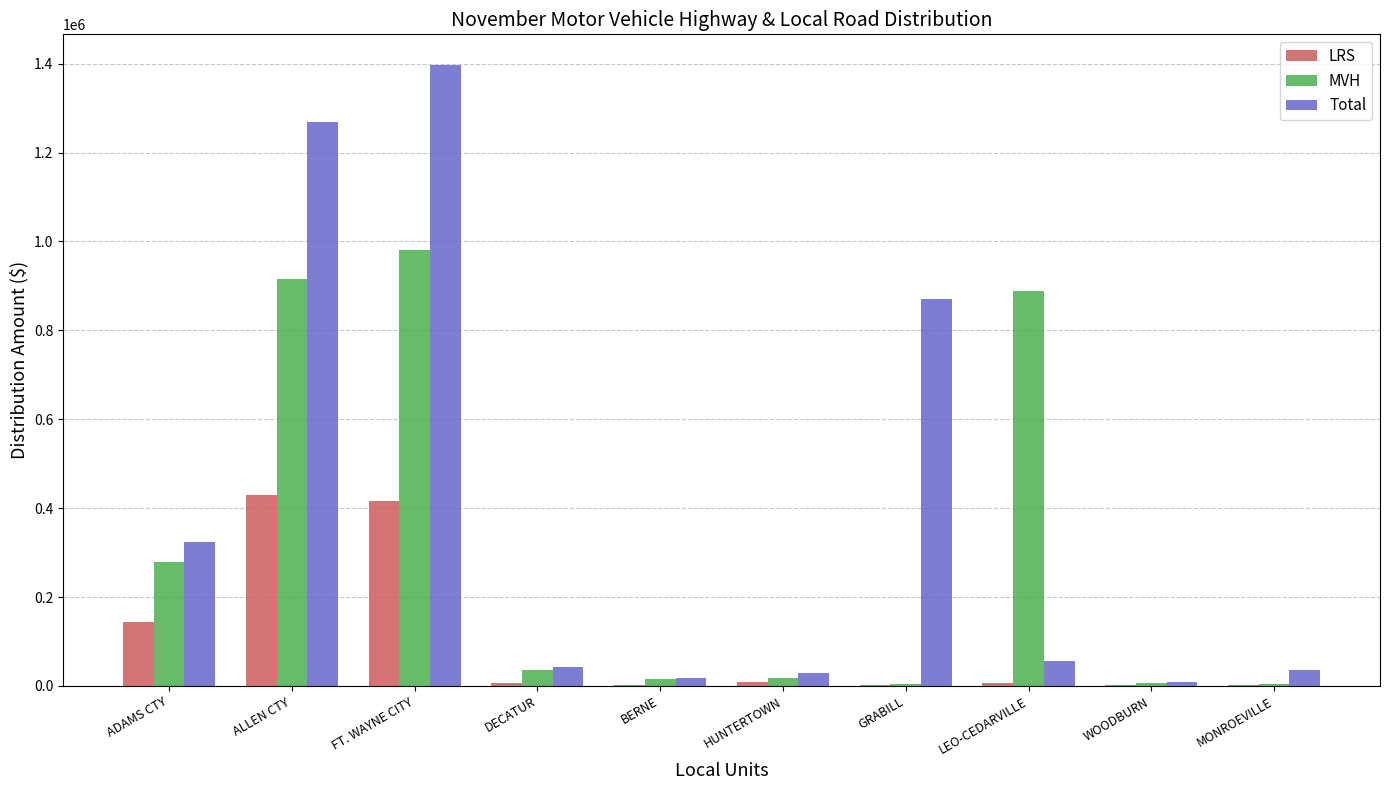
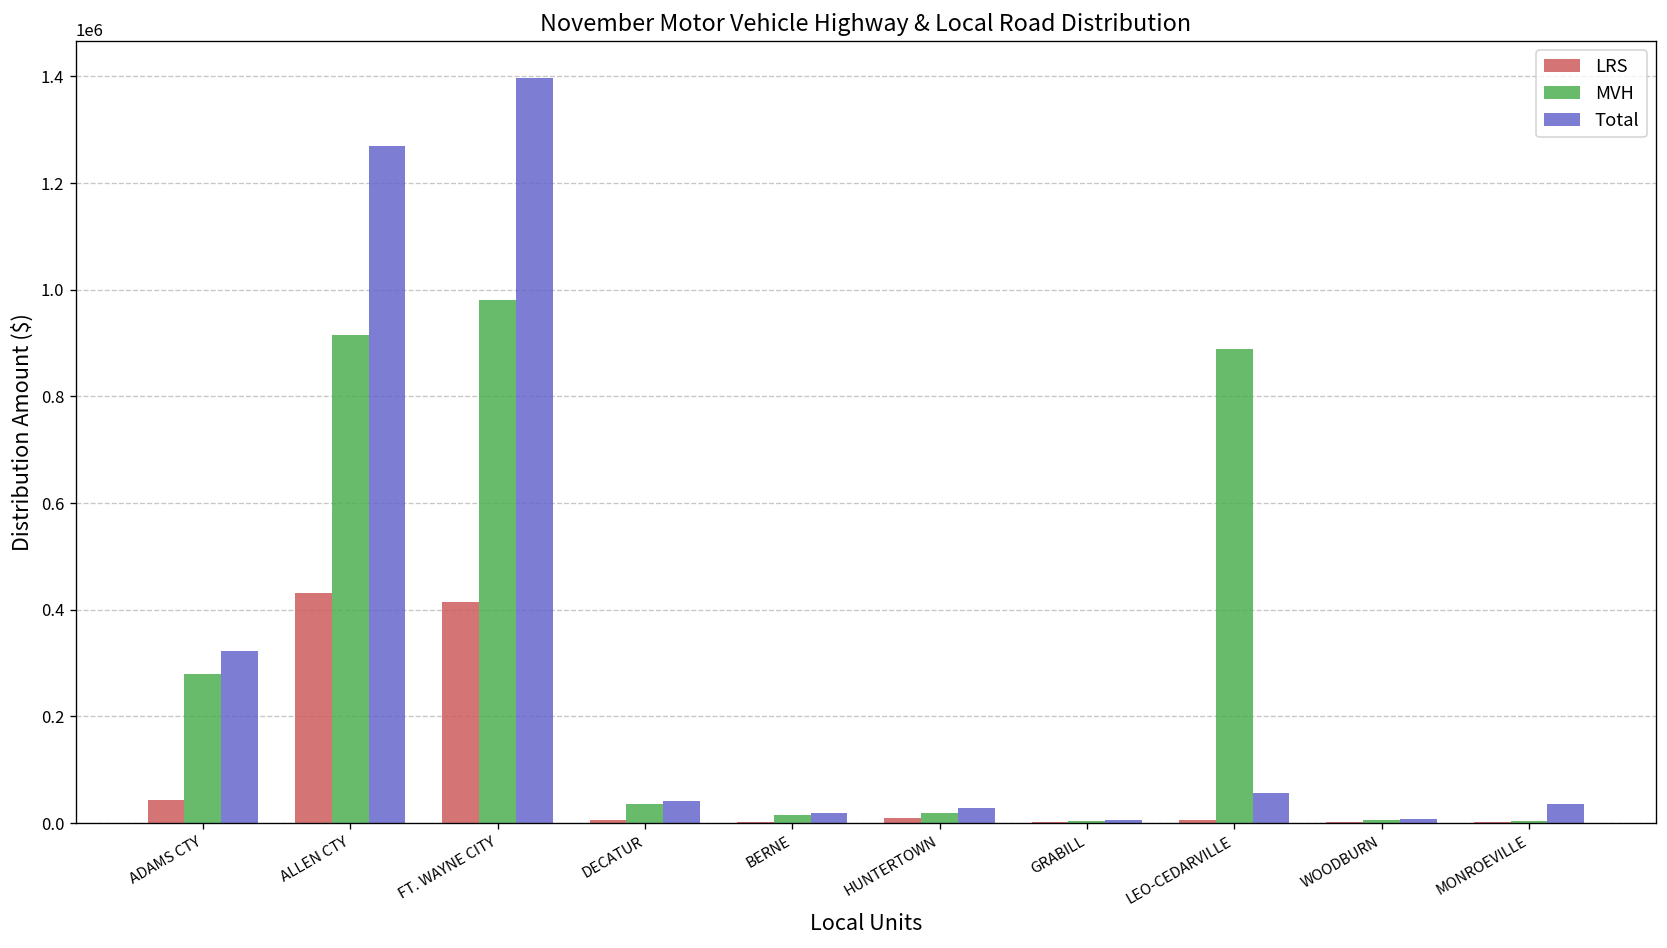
  {
    "LRS": {
-     "ADAMS CTY": 140000,
+     "ADAMS CTY": 40000,
      "ALLEN CTY": 430000,
      "FT. WAYNE CITY": 420000,
      "DECATUR": 10000,
      "HUNTERTOWN": 10000,
      "LEO-CEDARVILLE": 10000
    },
    "MVH": {
      "ADAMS CTY": 280000,
      "ALLEN CTY": 920000,
      "FT. WAYNE CITY": 980000,
      "DECATUR": 40000,
      "BERNE": 20000,
      "HUNTERTOWN": 20000,
      "LEO-CEDARVILLE": 890000,
      "WOODBURN": 10000
    },
    "Total": {
      "ADAMS CTY": 320000,
      "ALLEN CTY": 1270000,
      "FT. WAYNE CITY": 1400000,
      "DECATUR": 40000,
      "BERNE": 20000,
      "HUNTERTOWN": 30000,
-     "GRABILL": 870000,
+     "GRABILL": 10000,
      "LEO-CEDARVILLE": 60000,
      "WOODBURN": 10000,
      "MONROEVILLE": 40000
    }
  }
